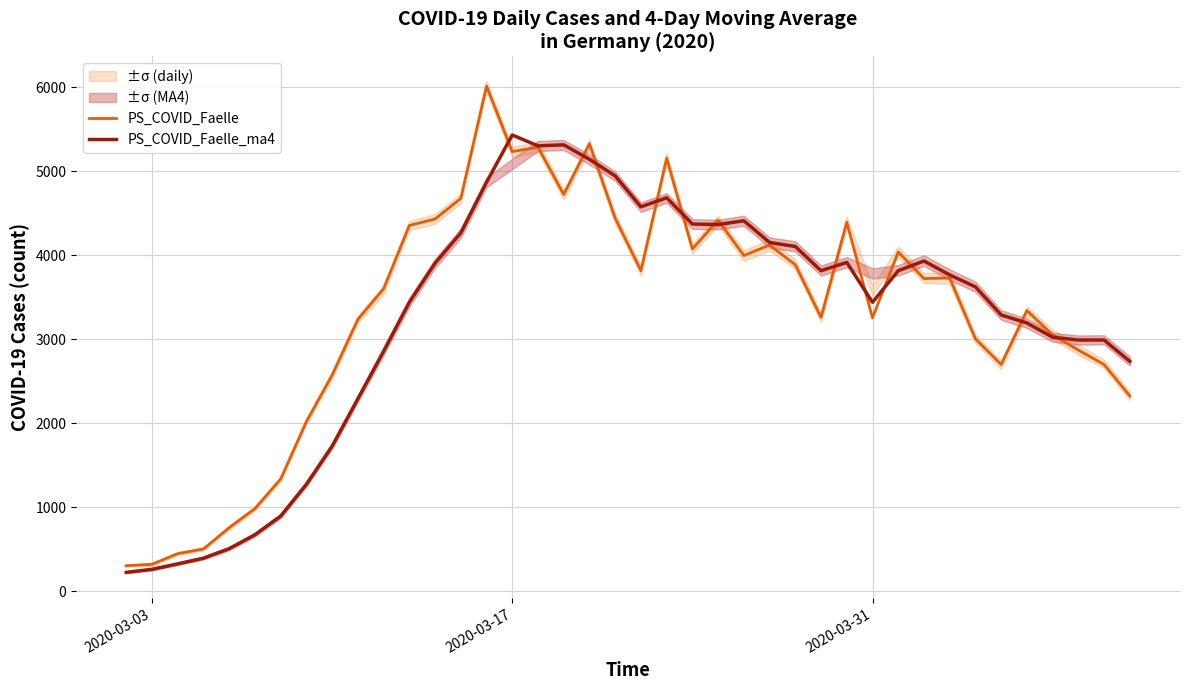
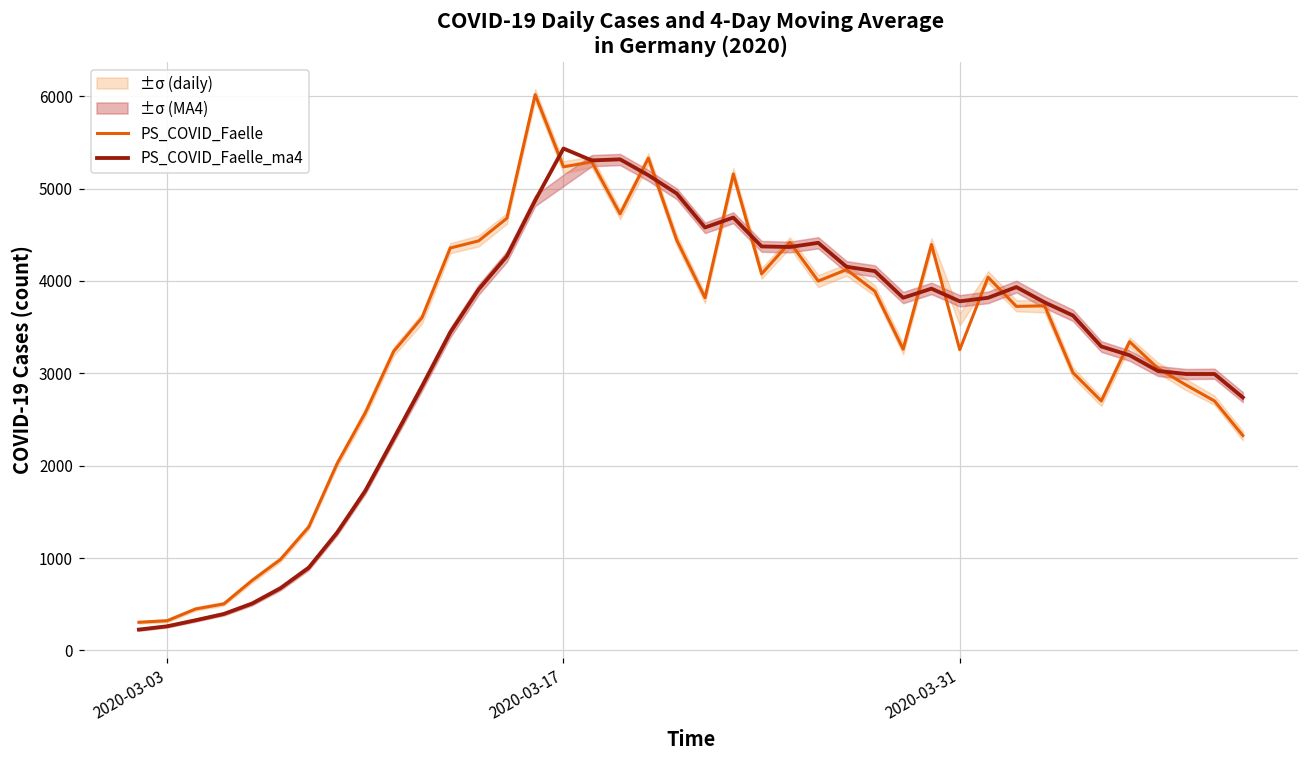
  {
    "PS_COVID_Faelle": {
      "2020-03-17": 5200,
      "2020-03-31": 3300
    },
    "PS_COVID_Faelle_ma4": {
      "2020-03-17": 5400,
-     "2020-03-31": 3400
+     "2020-03-31": 3800
    }
  }
